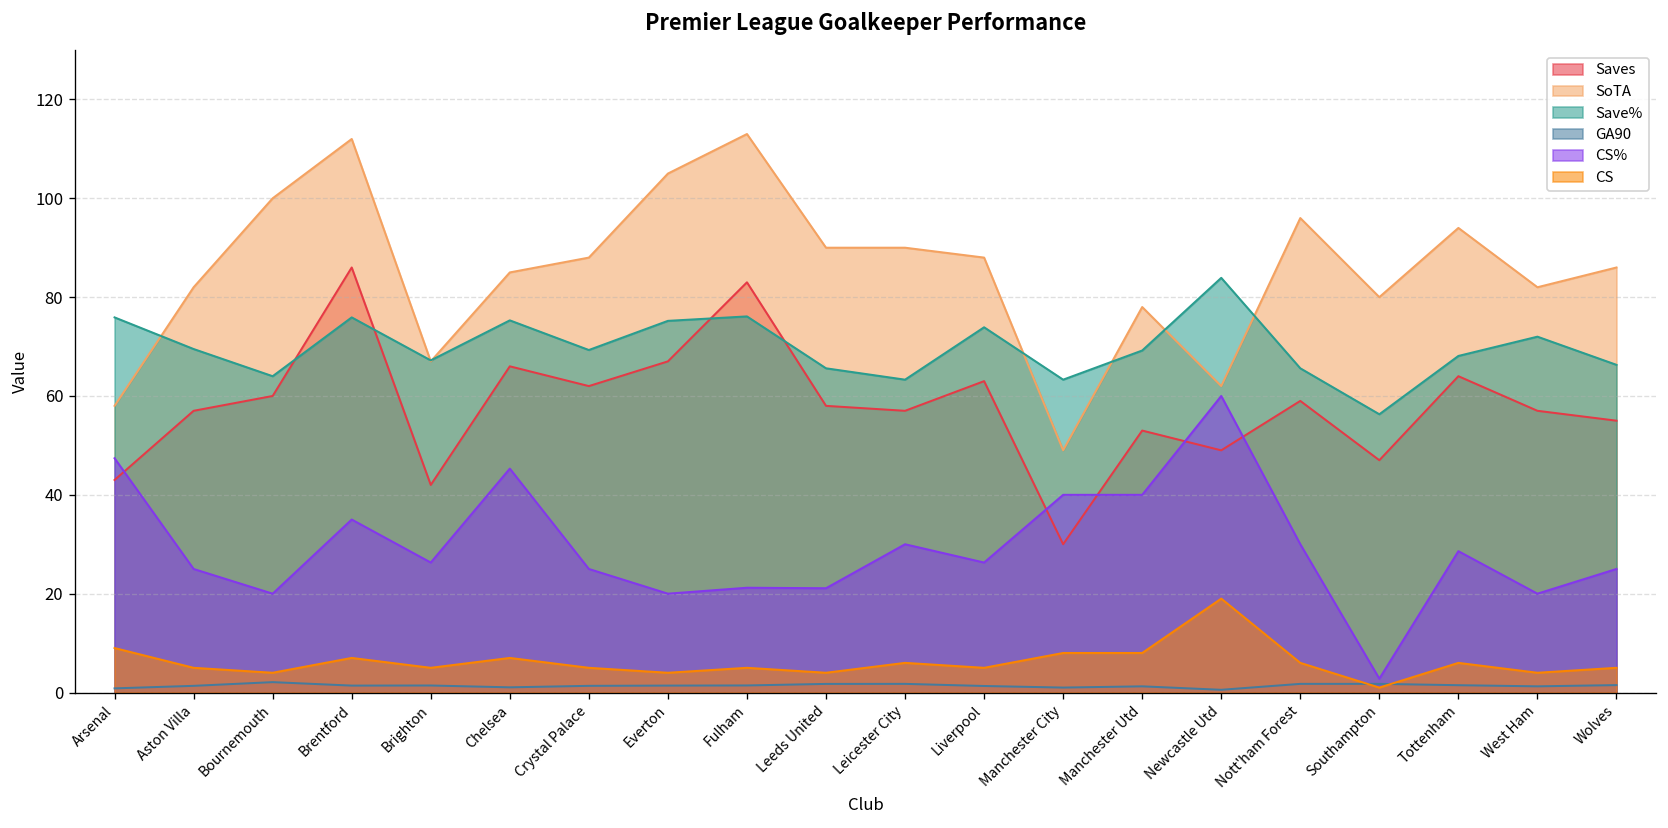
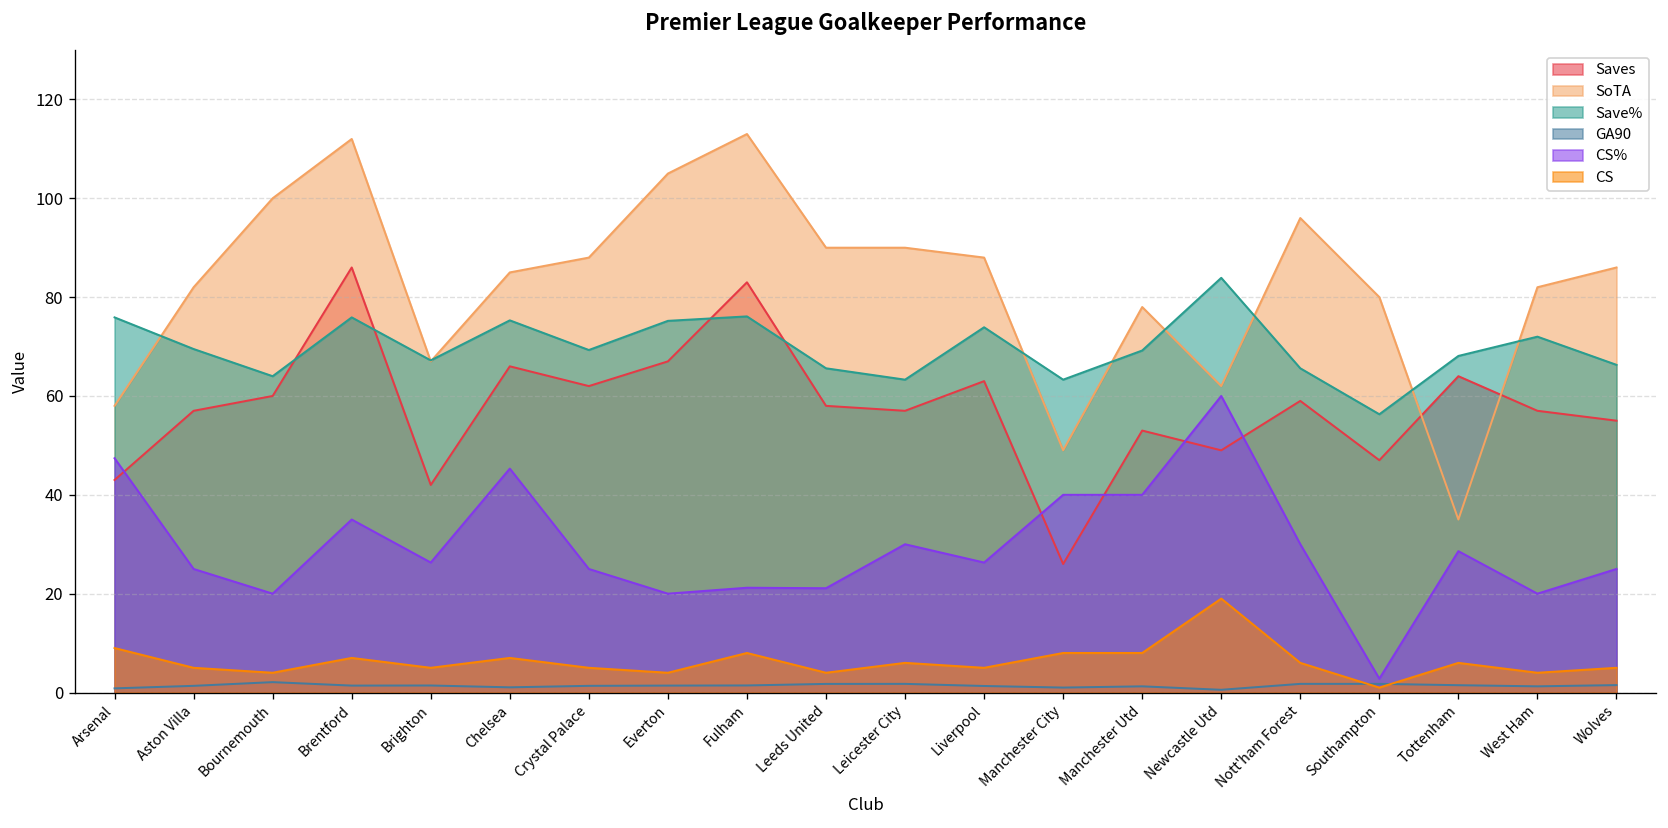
  {
    "Saves": {
      "Arsenal": 43,
      "Aston Villa": 57,
      "Bournemouth": 60,
      "Brentford": 86,
      "Brighton": 42,
      "Chelsea": 66,
      "Crystal Palace": 62,
      "Everton": 67,
      "Fulham": 83,
      "Leeds United": 58,
      "Leicester City": 57,
      "Liverpool": 63,
-     "Manchester City": 30,
+     "Manchester City": 26,
      "Manchester Utd": 53,
      "Newcastle Utd": 49,
      "Nott'ham Forest": 59,
      "Southampton": 47,
      "Tottenham": 64,
      "West Ham": 57,
      "Wolves": 55
    },
    "SoTA": {
      "Arsenal": 58,
      "Aston Villa": 82,
      "Bournemouth": 100,
      "Brentford": 112,
      "Chelsea": 85,
      "Crystal Palace": 88,
      "Everton": 105,
      "Fulham": 113,
      "Leeds United": 90,
      "Leicester City": 90,
      "Liverpool": 88,
      "Manchester City": 49,
      "Manchester Utd": 78,
      "Newcastle Utd": 62,
      "Nott'ham Forest": 96,
      "Southampton": 80,
-     "Tottenham": 94,
+     "Tottenham": 35,
      "West Ham": 82,
      "Wolves": 86
    },
    "CS%": {
      "Arsenal": 47,
      "Aston Villa": 25,
      "Bournemouth": 20,
      "Brentford": 35,
      "Brighton": 26,
      "Chelsea": 45,
      "Crystal Palace": 25,
      "Everton": 20,
      "Fulham": 21,
      "Leeds United": 21,
      "Leicester City": 30,
      "Liverpool": 26,
      "Manchester City": 40,
      "Manchester Utd": 40,
      "Newcastle Utd": 60,
      "Nott'ham Forest": 30,
      "Southampton": 3,
      "Tottenham": 29,
      "West Ham": 20,
      "Wolves": 25
    },
    "CS": {
      "Arsenal": 9,
      "Aston Villa": 5,
      "Bournemouth": 4,
      "Brentford": 7,
      "Brighton": 5,
      "Chelsea": 7,
      "Crystal Palace": 5,
      "Everton": 4,
-     "Fulham": 5,
+     "Fulham": 8,
      "Leeds United": 4,
      "Leicester City": 6,
      "Liverpool": 5,
      "Manchester City": 8,
      "Manchester Utd": 8,
      "Newcastle Utd": 19,
      "Nott'ham Forest": 6,
      "Southampton": 1,
      "Tottenham": 6,
      "West Ham": 4,
      "Wolves": 5
    }
  }
